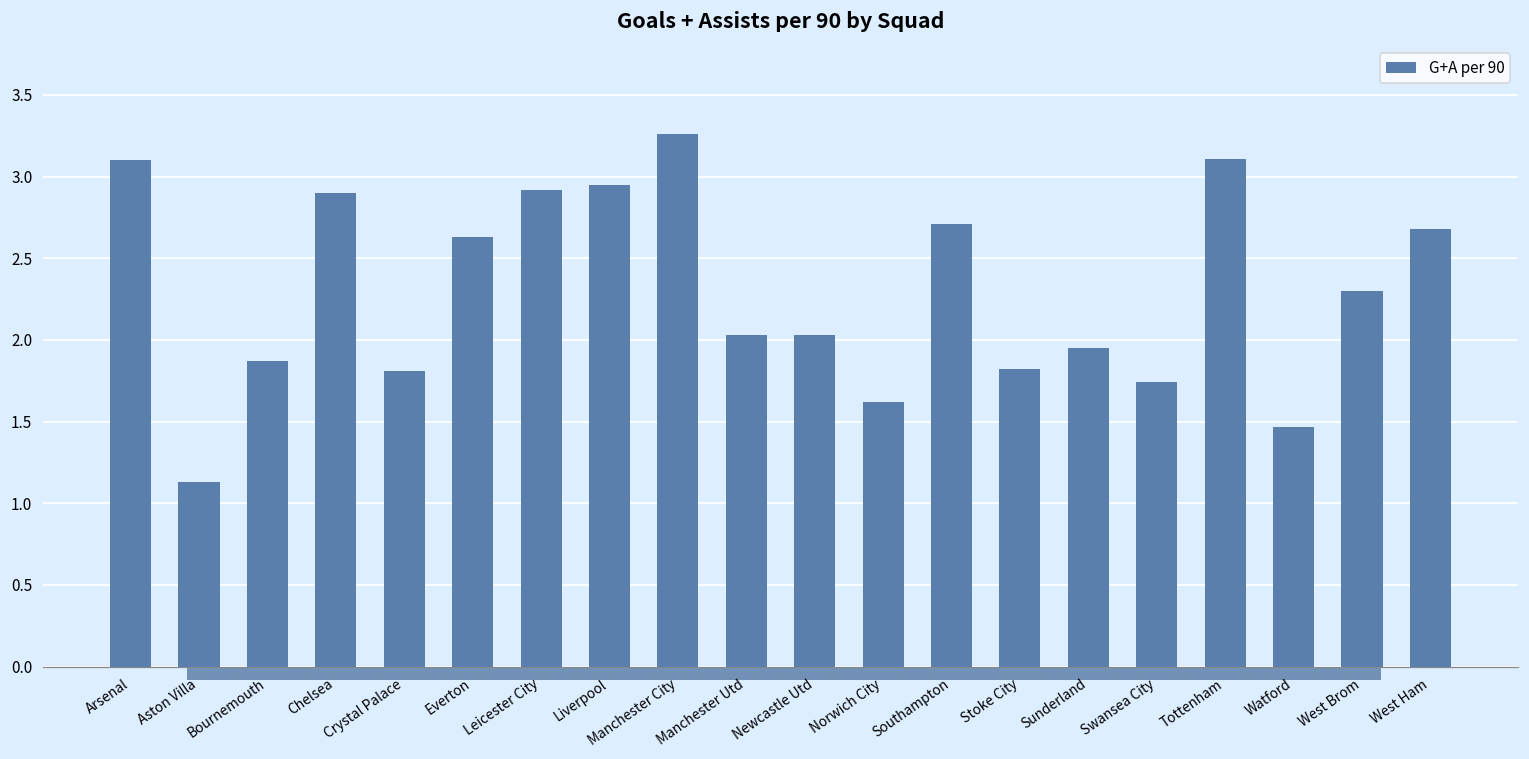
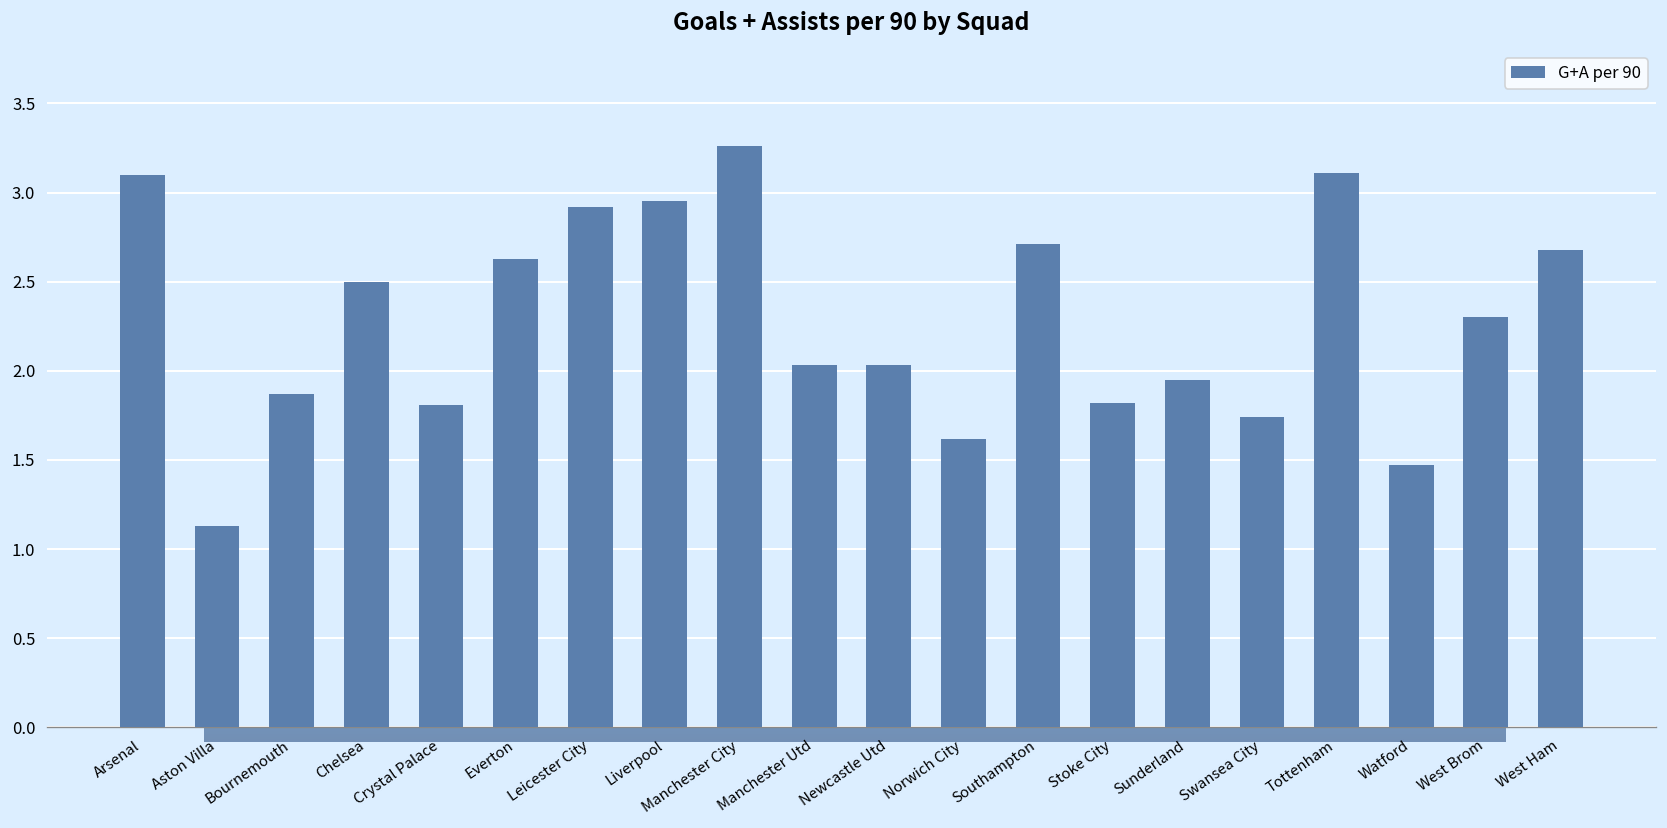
  {
    "Goals + Assists per 90 by Squad": {
      "Arsenal": 3.1,
      "Aston Villa": 1.13,
      "Bournemouth": 1.87,
-     "Chelsea": 2.9,
+     "Chelsea": 2.5,
      "Crystal Palace": 1.8,
      "Everton": 2.63,
      "Leicester City": 2.92,
      "Liverpool": 2.95,
      "Manchester City": 3.26,
      "Manchester Utd": 2.03,
      "Newcastle Utd": 2.03,
      "Norwich City": 1.62,
      "Southampton": 2.7,
      "Stoke City": 1.82,
      "Sunderland": 1.95,
      "Swansea City": 1.74,
      "Tottenham": 3.1,
      "Watford": 1.47,
      "West Brom": 2.3,
      "West Ham": 2.68
    }
  }
